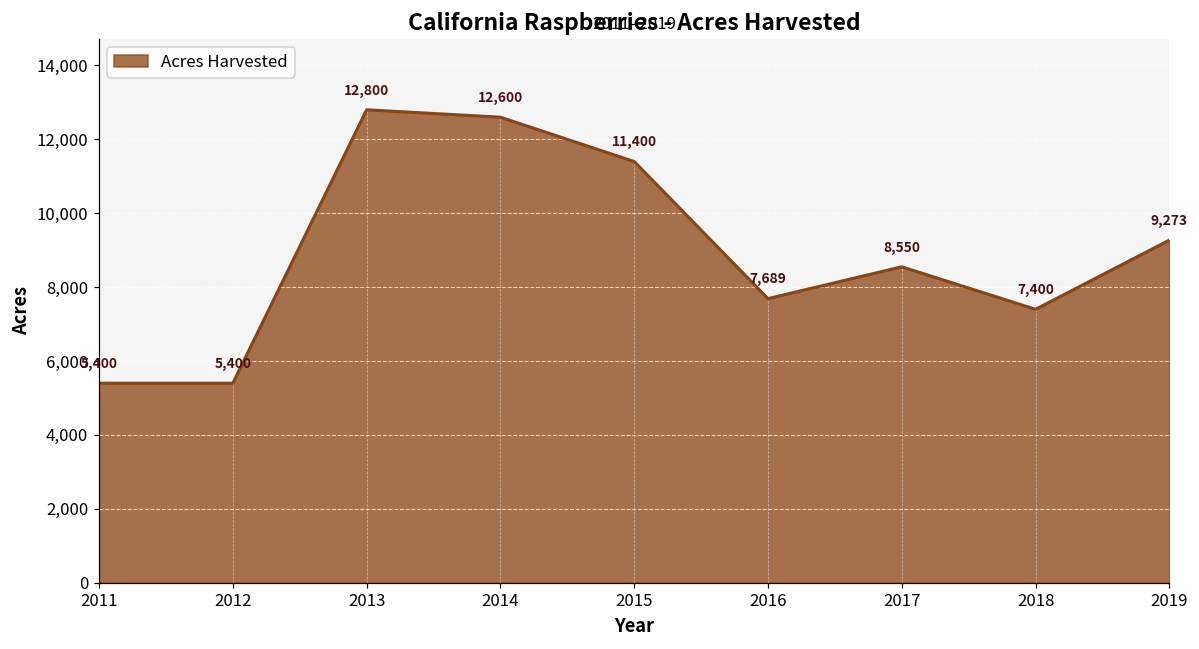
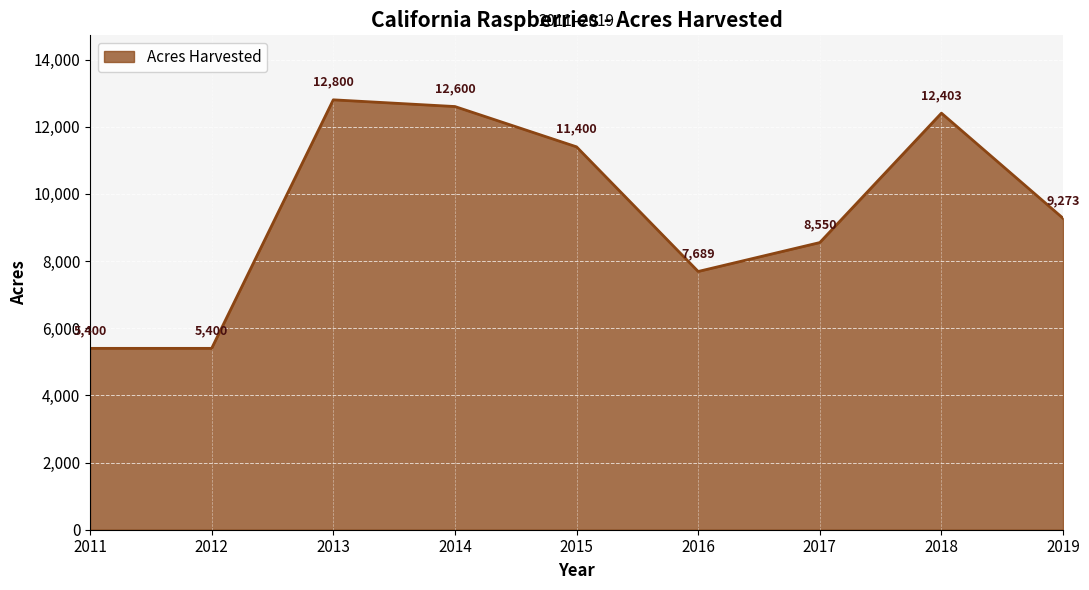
  {
    "2011": "5,400",
    "2012": "5,400",
    "2013": "12,800",
    "2014": "12,600",
    "2015": "11,400",
    "2016": "7,689",
    "2017": "8,550",
-   "2018": "7,400",
+   "2018": "12,403",
    "2019": "9,273"
  }
